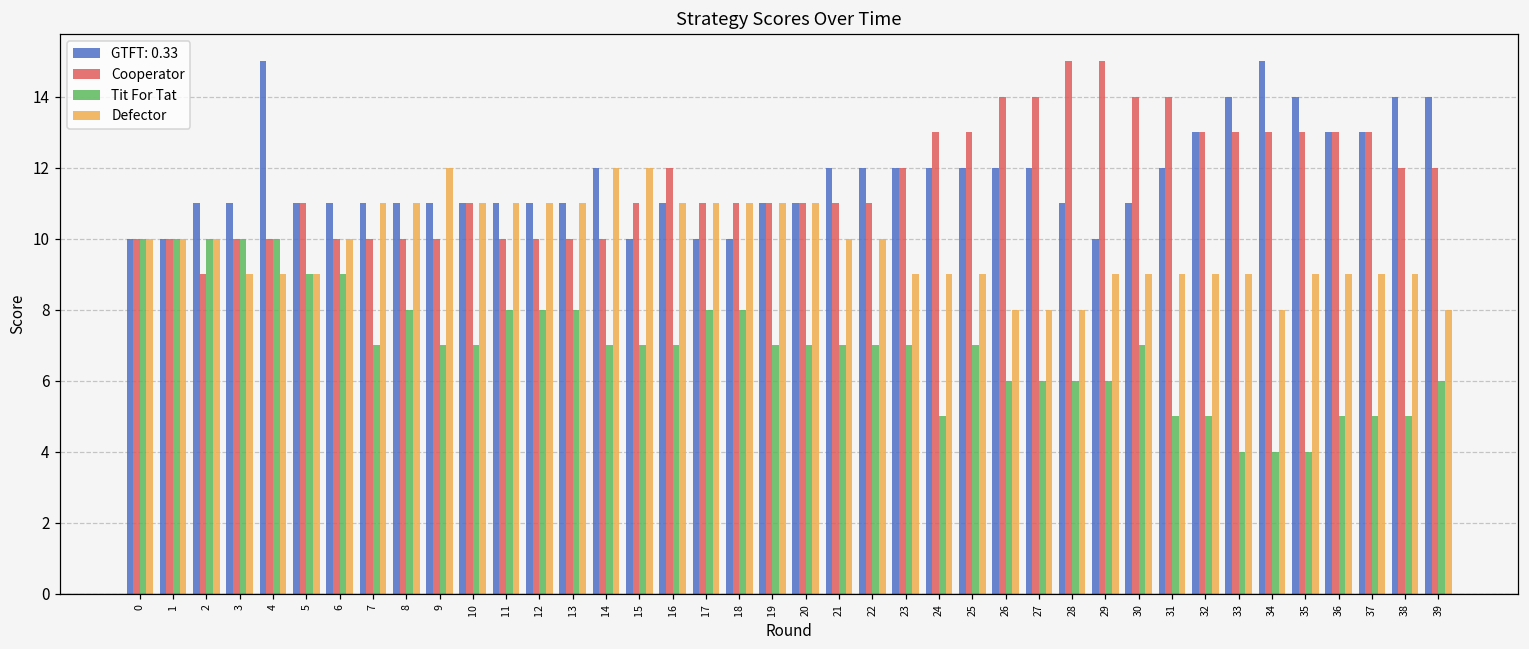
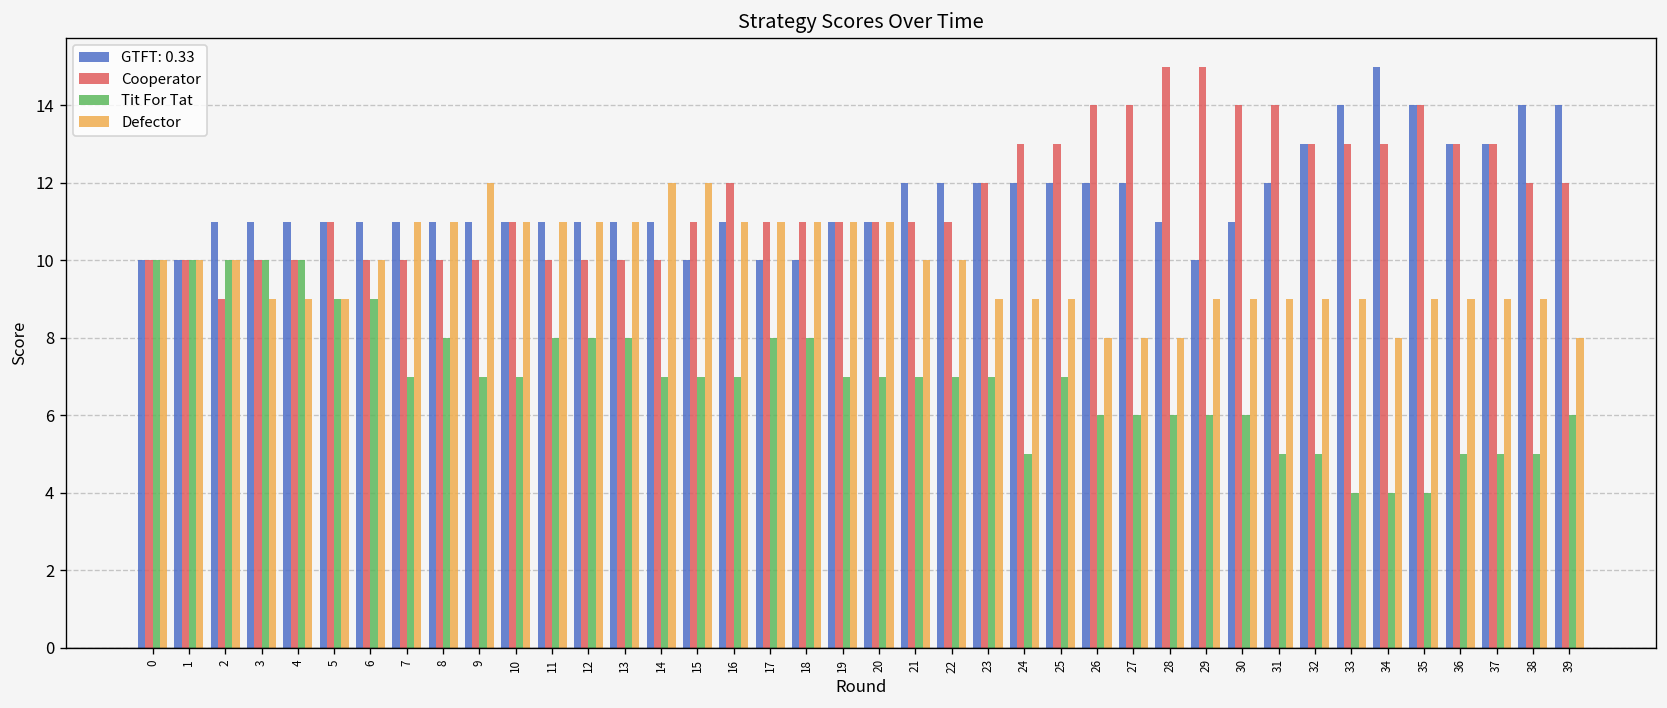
  {
    "GTFT: 0.33": {
      "0": 10,
      "1": 10,
      "2": 11,
      "3": 11,
-     "4": 15,
+     "4": 11,
      "5": 11,
      "6": 11,
      "7": 11,
      "8": 11,
      "9": 11,
      "10": 11,
      "11": 11,
      "12": 11,
      "13": 11,
-     "14": 12,
+     "14": 11,
      "15": 10,
      "16": 11,
      "17": 10,
      "18": 10,
      "19": 11,
      "20": 11,
      "21": 12,
      "22": 12,
      "23": 12,
      "24": 12,
      "25": 12,
      "26": 12,
      "27": 12,
      "28": 11,
      "29": 10,
      "30": 11,
      "31": 12,
      "32": 13,
      "33": 14,
      "34": 15,
      "35": 14,
      "36": 13,
      "37": 13,
      "38": 14,
      "39": 14
    },
    "Cooperator": {
      "0": 10,
      "1": 10,
      "2": 9,
      "3": 10,
      "4": 10,
      "5": 11,
      "6": 10,
      "7": 10,
      "8": 10,
      "9": 10,
      "10": 11,
      "11": 10,
      "12": 10,
      "13": 10,
      "14": 10,
      "15": 11,
      "16": 12,
      "17": 11,
      "18": 11,
      "19": 11,
      "20": 11,
      "21": 11,
      "22": 11,
      "23": 12,
      "24": 13,
      "25": 13,
      "26": 14,
      "27": 14,
      "28": 15,
      "29": 15,
      "30": 14,
      "31": 14,
      "32": 13,
      "33": 13,
      "34": 13,
-     "35": 13,
+     "35": 14,
      "36": 13,
      "37": 13,
      "38": 12,
      "39": 12
    },
    "Tit For Tat": {
      "0": 10,
      "1": 10,
      "2": 10,
      "3": 10,
      "4": 10,
      "5": 9,
      "6": 9,
      "7": 7,
      "8": 8,
      "9": 7,
      "10": 7,
      "11": 8,
      "12": 8,
      "13": 8,
      "14": 7,
      "15": 7,
      "16": 7,
      "17": 8,
      "18": 8,
      "19": 7,
      "20": 7,
      "21": 7,
      "22": 7,
      "23": 7,
      "24": 5,
      "25": 7,
      "26": 6,
      "27": 6,
      "28": 6,
      "29": 6,
-     "30": 7,
+     "30": 6,
      "31": 5,
      "32": 5,
      "33": 4,
      "34": 4,
      "35": 4,
      "36": 5,
      "37": 5,
      "38": 5,
      "39": 6
    },
    "Defector": {
      "0": 10,
      "1": 10,
      "2": 10,
      "3": 9,
      "4": 9,
      "5": 9,
      "6": 10,
      "7": 11,
      "8": 11,
      "9": 12,
      "10": 11,
      "11": 11,
      "12": 11,
      "13": 11,
      "14": 12,
      "15": 12,
      "16": 11,
      "17": 11,
      "18": 11,
      "19": 11,
      "20": 11,
      "21": 10,
      "22": 10,
      "23": 9,
      "24": 9,
      "25": 9,
      "26": 8,
      "27": 8,
      "28": 8,
      "29": 9,
      "30": 9,
      "31": 9,
      "32": 9,
      "33": 9,
      "34": 8,
      "35": 9,
      "36": 9,
      "37": 9,
      "38": 9,
      "39": 8
    }
  }
